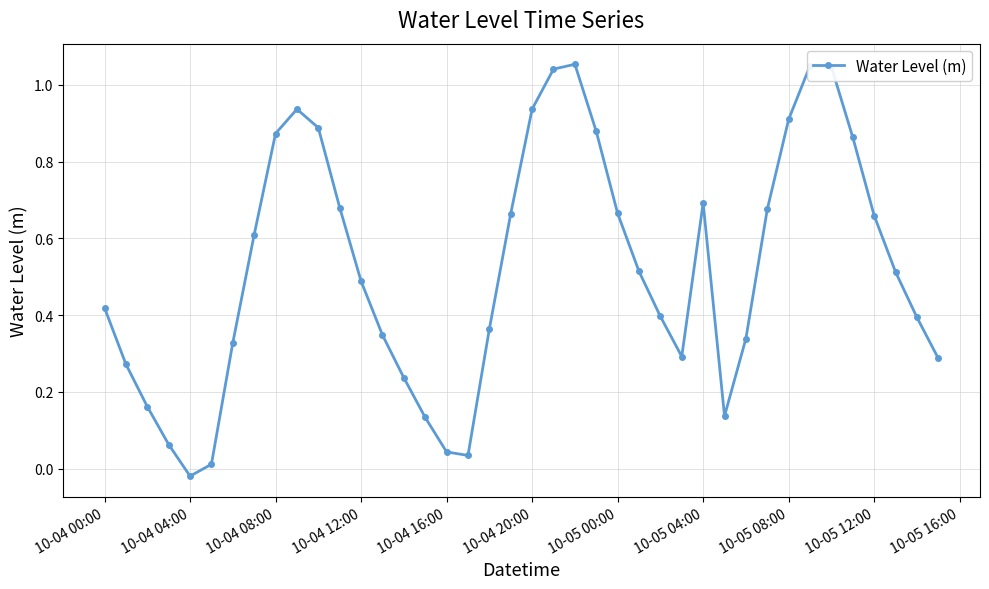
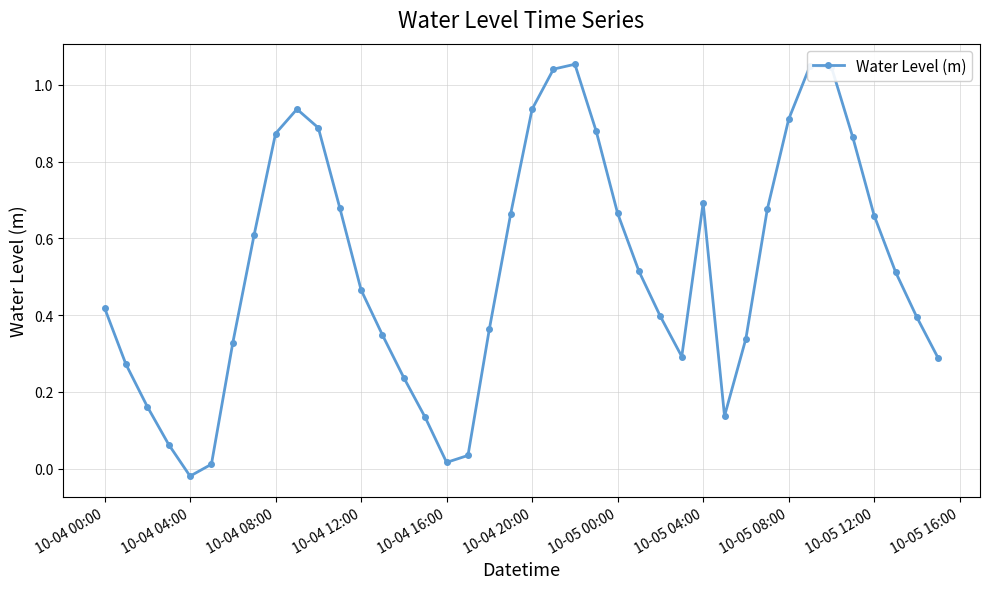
  {
    "10-04 00:00": 0.42,
    "10-04 04:00": -0.02,
    "10-04 08:00": 0.87,
-   "10-04 12:00": 0.49,
-   "10-04 16:00": 0.04,
+   "10-04 12:00": 0.47,
+   "10-04 16:00": 0.02,
    "10-04 20:00": 0.94,
    "10-05 00:00": 0.67,
    "10-05 04:00": 0.69,
    "10-05 08:00": 0.91,
    "10-05 12:00": 0.66
  }
